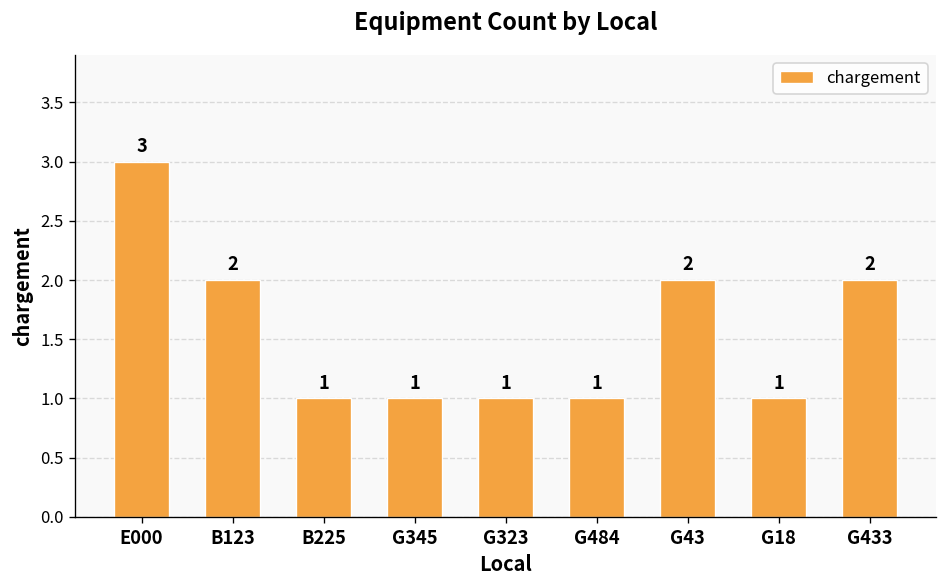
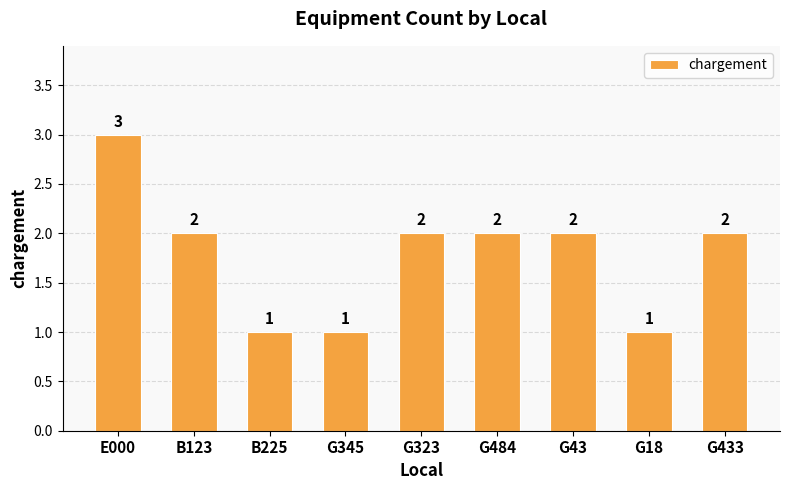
  {
    "E000": 3,
    "B123": 2,
    "B225": 1,
    "G345": 1,
-   "G323": 1,
-   "G484": 1,
+   "G323": 2,
+   "G484": 2,
    "G43": 2,
    "G18": 1,
    "G433": 2
  }
